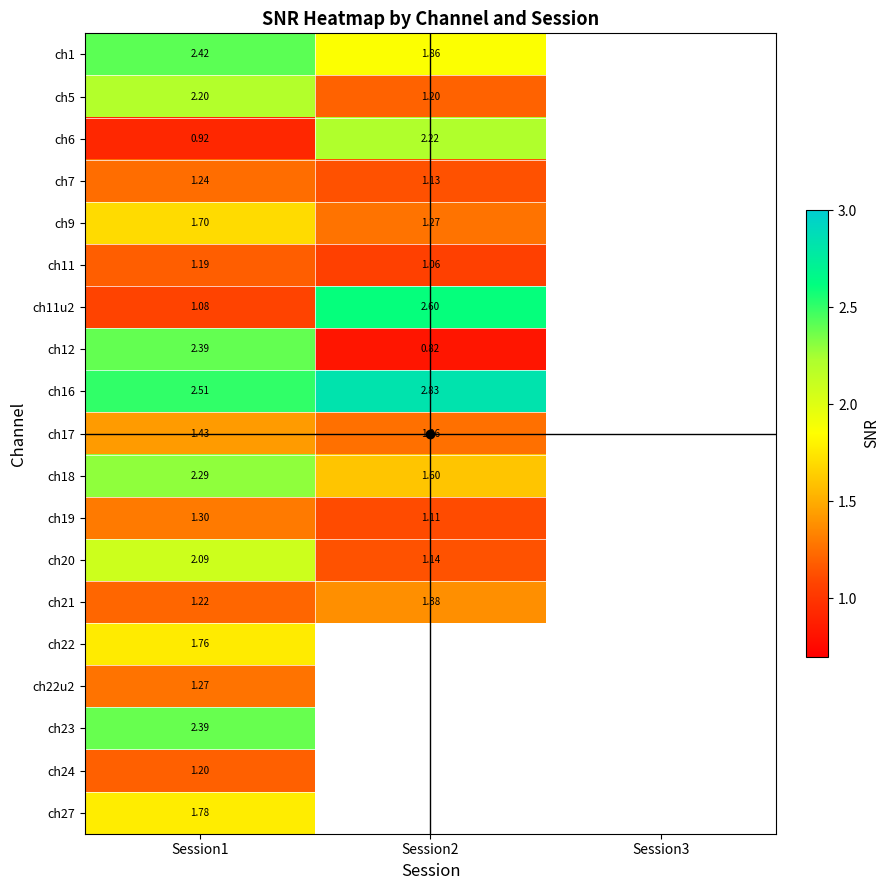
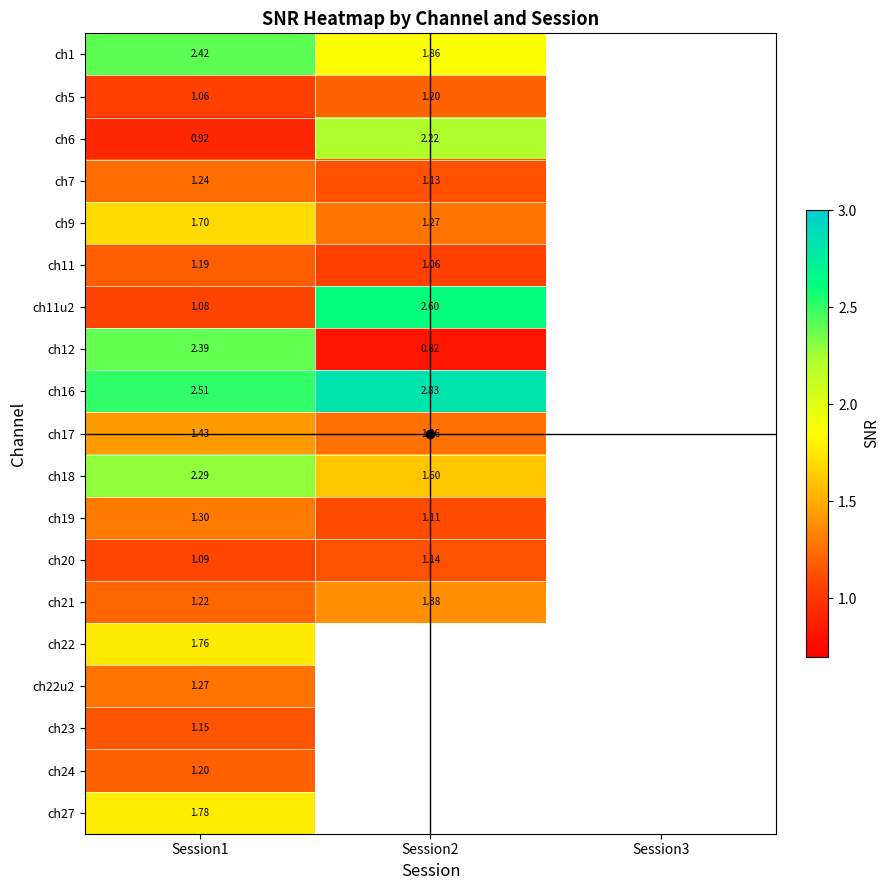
  {
    "ch1": {
      "Session1": 2.42,
      "Session2": 1.86
    },
    "ch5": {
-     "Session1": 2.20,
+     "Session1": 1.06,
      "Session2": 1.20
    },
    "ch6": {
      "Session1": 0.92,
      "Session2": 2.22
    },
    "ch7": {
      "Session1": 1.24,
      "Session2": 1.13
    },
    "ch9": {
      "Session1": 1.70,
      "Session2": 1.27
    },
    "ch11": {
      "Session1": 1.19,
      "Session2": 1.06
    },
    "ch11u2": {
      "Session1": 1.08,
      "Session2": 2.60
    },
    "ch12": {
      "Session1": 2.39,
      "Session2": 0.82
    },
    "ch16": {
      "Session1": 2.51,
      "Session2": 2.83
    },
    "ch17": {
      "Session1": 1.43
    },
    "ch18": {
      "Session1": 2.29,
      "Session2": 1.60
    },
    "ch19": {
      "Session1": 1.30,
      "Session2": 1.11
    },
    "ch20": {
-     "Session1": 2.09,
+     "Session1": 1.09,
      "Session2": 1.14
    },
    "ch21": {
      "Session1": 1.22,
      "Session2": 1.38
    },
    "ch22": {
      "Session1": 1.76
    },
    "ch22u2": {
      "Session1": 1.27
    },
    "ch23": {
-     "Session1": 2.39
+     "Session1": 1.15
    },
    "ch24": {
      "Session1": 1.20
    },
    "ch27": {
      "Session1": 1.78
    }
  }
